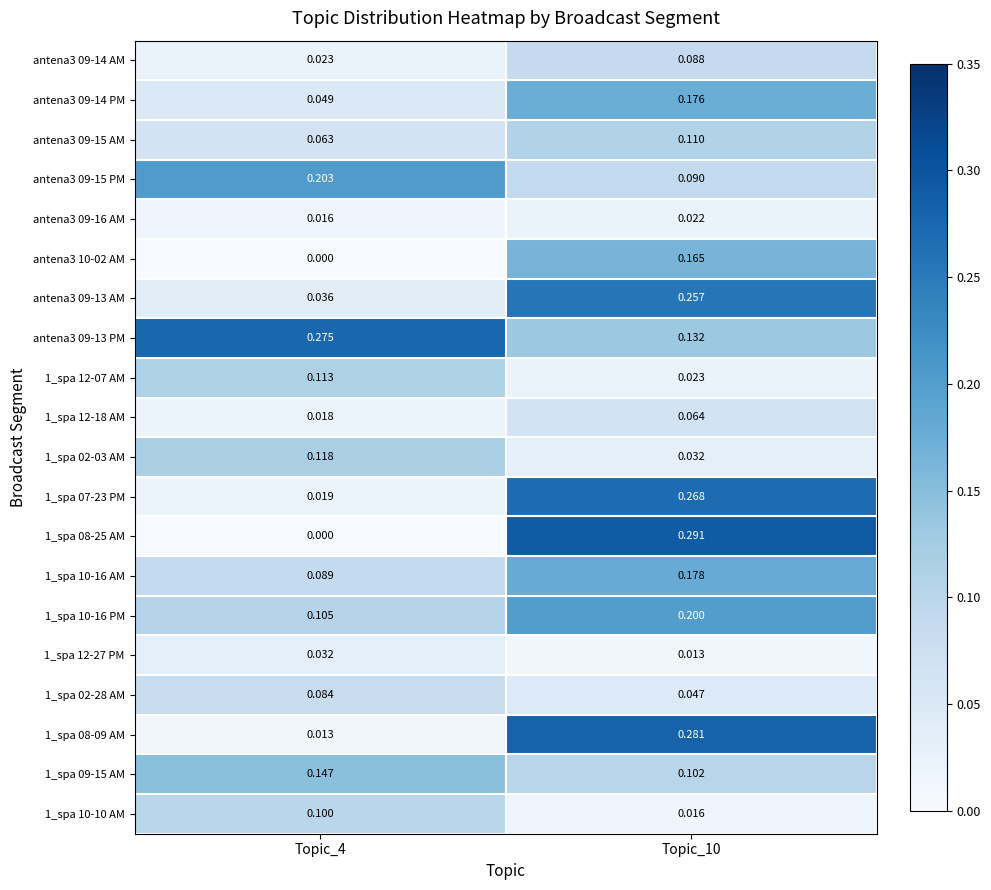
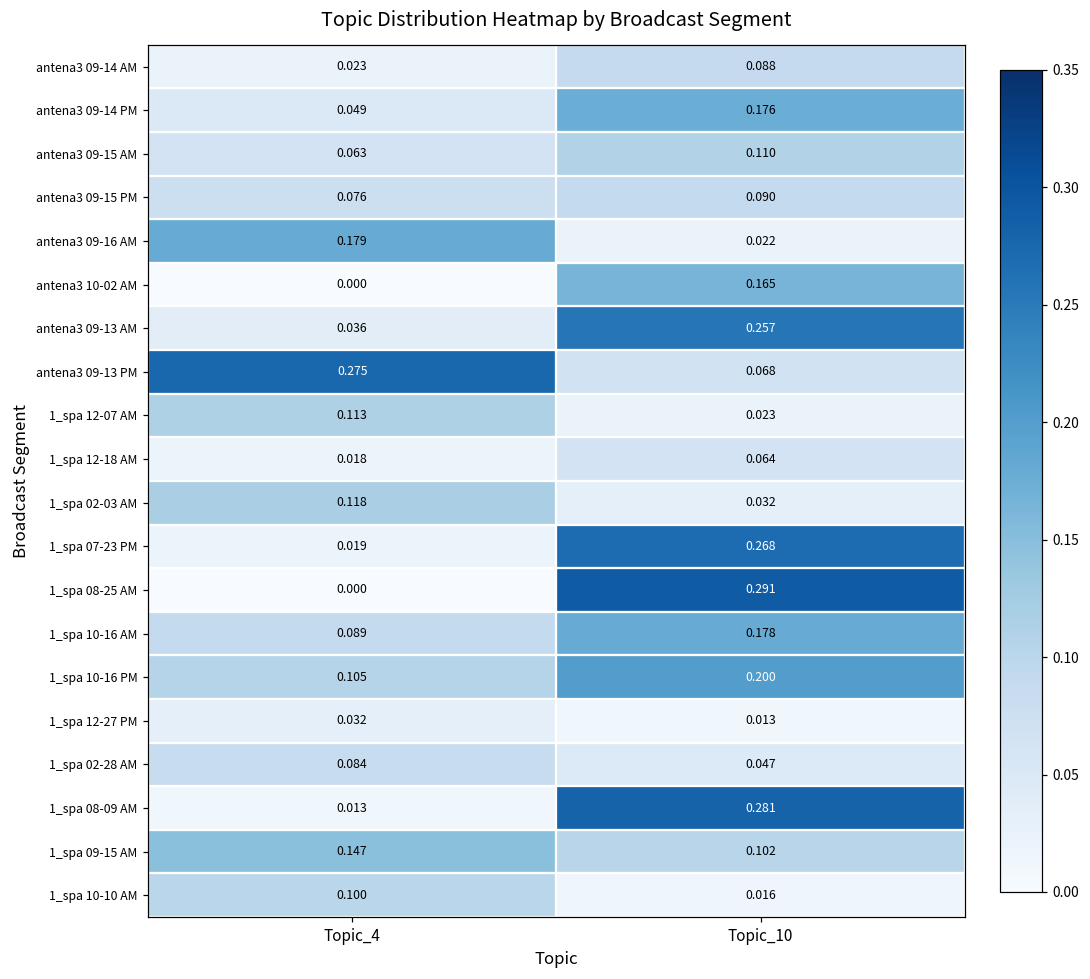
  {
    "antena3 09-14 AM": {
      "Topic_4": 0.023,
      "Topic_10": 0.088
    },
    "antena3 09-14 PM": {
      "Topic_4": 0.049,
      "Topic_10": 0.176
    },
    "antena3 09-15 AM": {
      "Topic_4": 0.063,
      "Topic_10": 0.110
    },
    "antena3 09-15 PM": {
-     "Topic_4": 0.203,
+     "Topic_4": 0.076,
      "Topic_10": 0.090
    },
    "antena3 09-16 AM": {
-     "Topic_4": 0.016,
+     "Topic_4": 0.179,
      "Topic_10": 0.022
    },
    "antena3 10-02 AM": {
      "Topic_4": 0.000,
      "Topic_10": 0.165
    },
    "antena3 09-13 AM": {
      "Topic_4": 0.036,
      "Topic_10": 0.257
    },
    "antena3 09-13 PM": {
      "Topic_4": 0.275,
-     "Topic_10": 0.132
+     "Topic_10": 0.068
    },
    "1_spa 12-07 AM": {
      "Topic_4": 0.113,
      "Topic_10": 0.023
    },
    "1_spa 12-18 AM": {
      "Topic_4": 0.018,
      "Topic_10": 0.064
    },
    "1_spa 02-03 AM": {
      "Topic_4": 0.118,
      "Topic_10": 0.032
    },
    "1_spa 07-23 PM": {
      "Topic_4": 0.019,
      "Topic_10": 0.268
    },
    "1_spa 08-25 AM": {
      "Topic_4": 0.000,
      "Topic_10": 0.291
    },
    "1_spa 10-16 AM": {
      "Topic_4": 0.089,
      "Topic_10": 0.178
    },
    "1_spa 10-16 PM": {
      "Topic_4": 0.105,
      "Topic_10": 0.200
    },
    "1_spa 12-27 PM": {
      "Topic_4": 0.032,
      "Topic_10": 0.013
    },
    "1_spa 02-28 AM": {
      "Topic_4": 0.084,
      "Topic_10": 0.047
    },
    "1_spa 08-09 AM": {
      "Topic_4": 0.013,
      "Topic_10": 0.281
    },
    "1_spa 09-15 AM": {
      "Topic_4": 0.147,
      "Topic_10": 0.102
    },
    "1_spa 10-10 AM": {
      "Topic_4": 0.100,
      "Topic_10": 0.016
    }
  }
